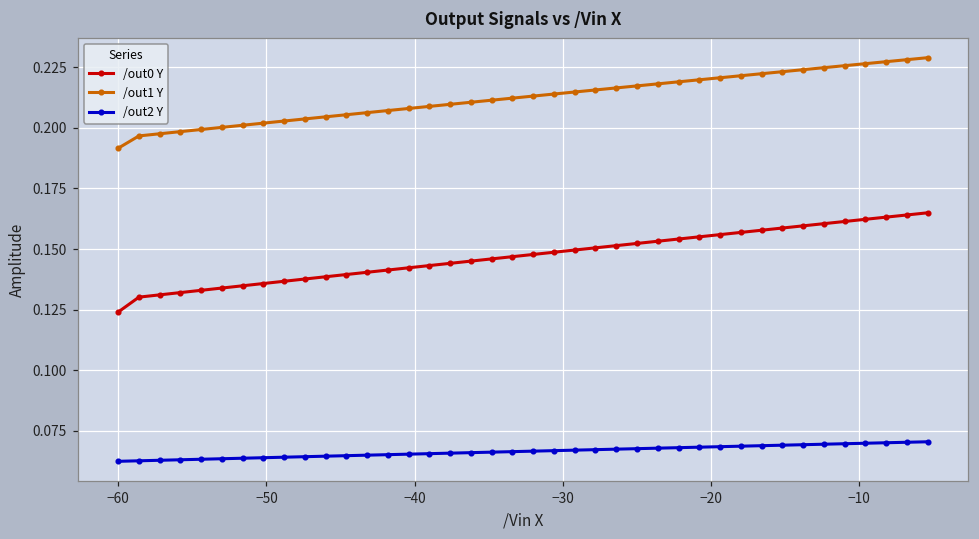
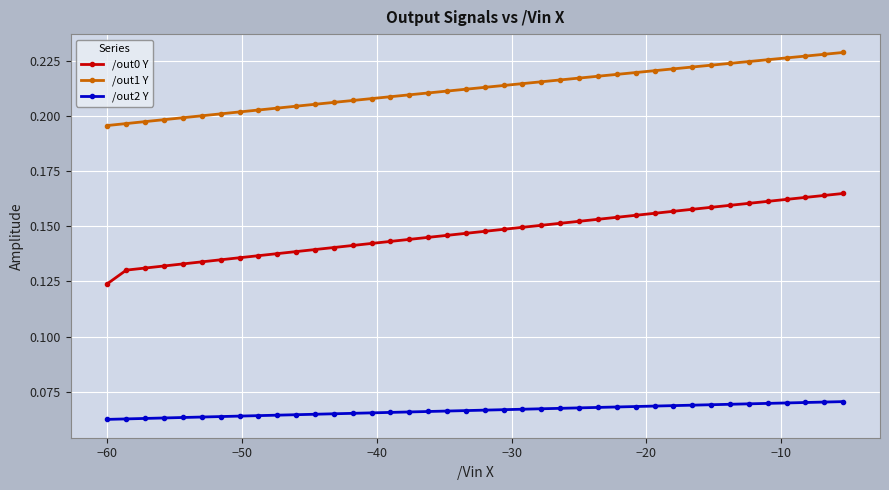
  {
    "/out0 Y": {
      "−60": 0.124
    },
    "/out1 Y": {
-     "−60": 0.192
+     "−60": 0.196
    },
    "/out2 Y": {
      "−60": 0.062
    }
  }
